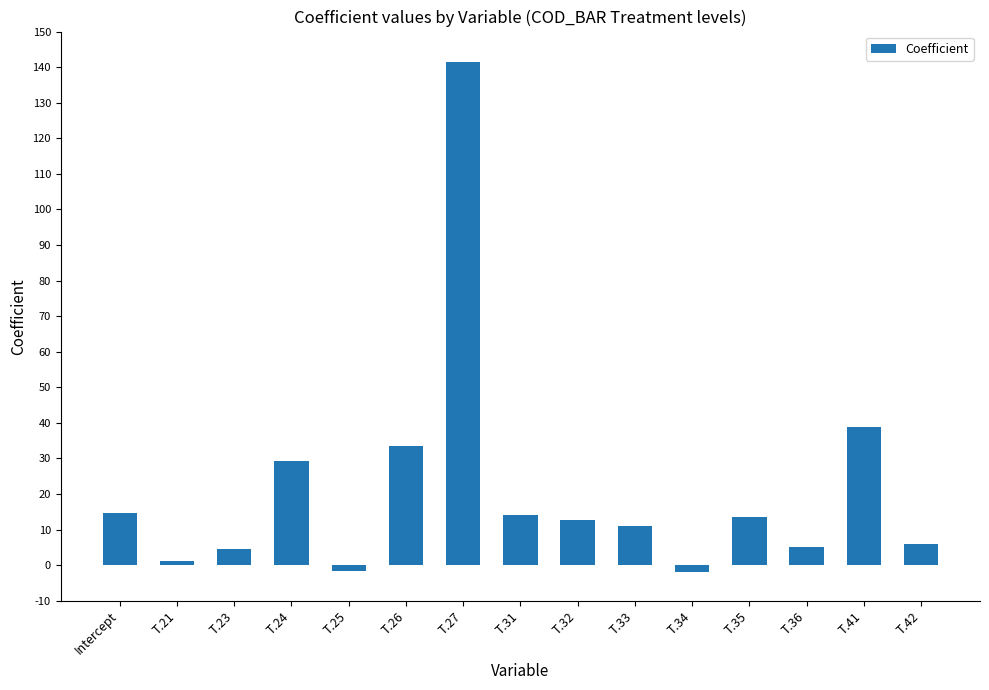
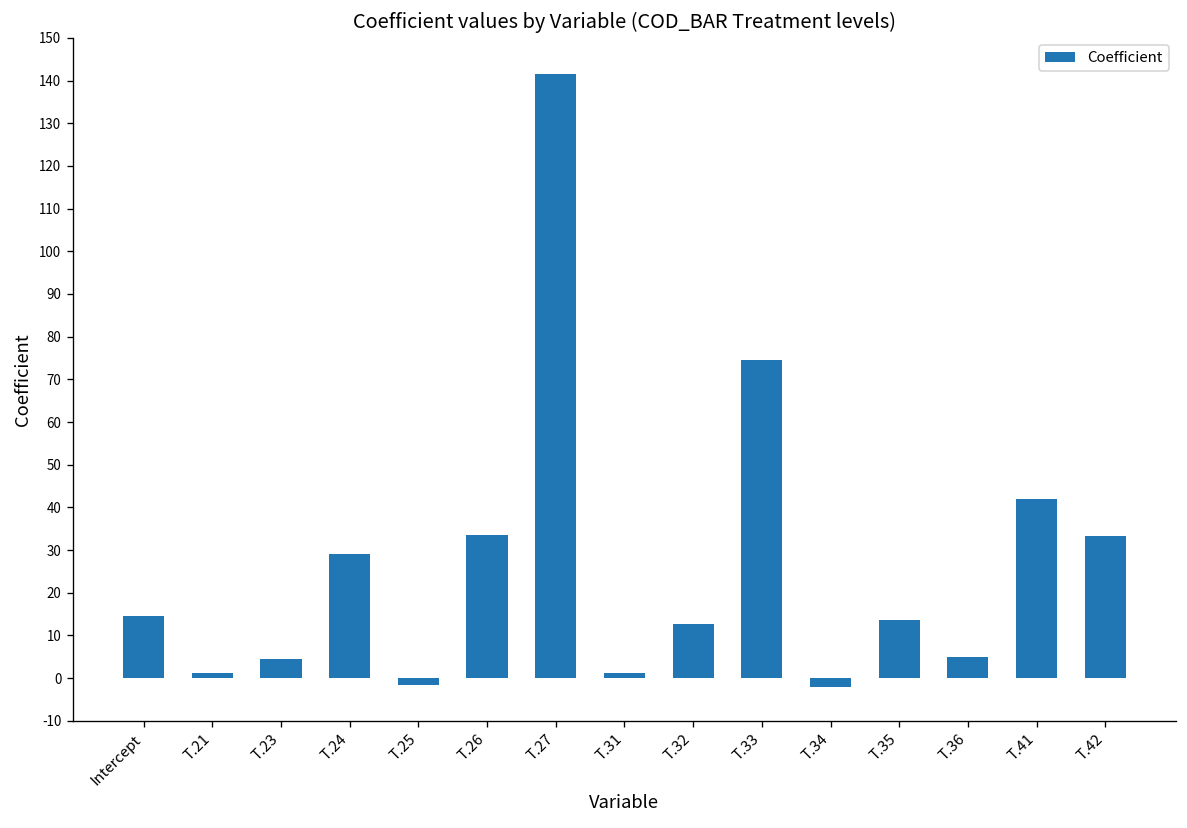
  {
    "Intercept": 15,
    "T.21": 1,
    "T.23": 4,
    "T.24": 29,
    "T.25": -2,
    "T.26": 34,
    "T.27": 142,
-   "T.31": 14,
+   "T.31": 1,
    "T.32": 13,
-   "T.33": 11,
+   "T.33": 74,
    "T.34": -2,
    "T.35": 14,
    "T.36": 5,
-   "T.41": 39,
-   "T.42": 6
+   "T.41": 42,
+   "T.42": 33
  }
